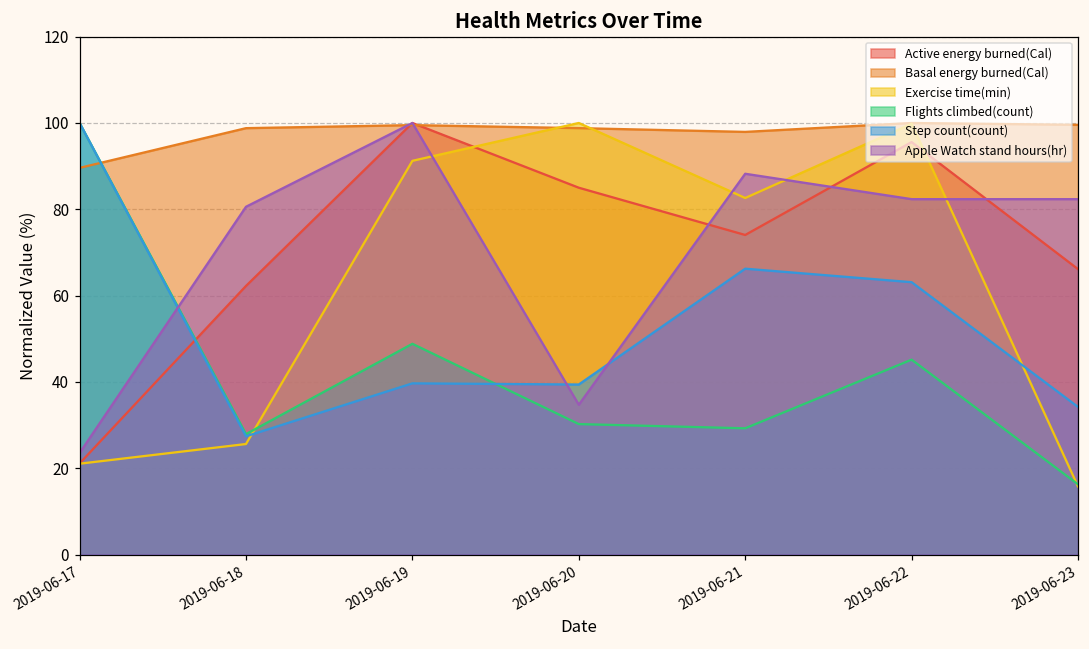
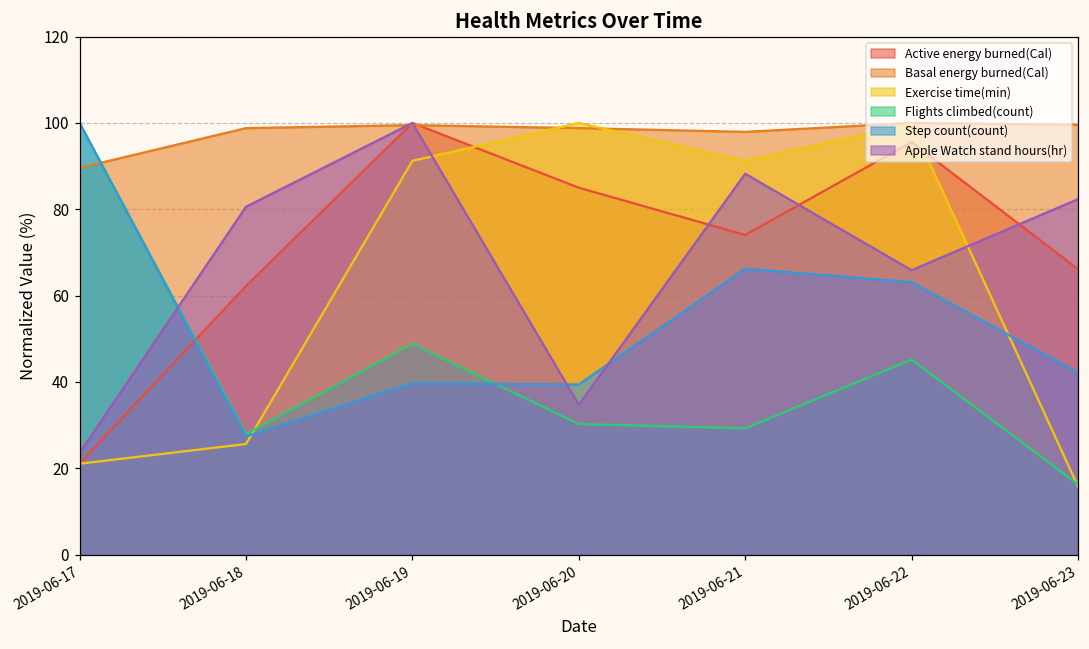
  {
    "Exercise time(min)": {
      "2019-06-18": 26,
      "2019-06-19": 91,
      "2019-06-20": 100,
-     "2019-06-21": 83
+     "2019-06-21": 91
    },
    "Flights climbed(count)": {
      "2019-06-19": 49,
      "2019-06-20": 30,
      "2019-06-21": 29,
      "2019-06-22": 45
    },
    "Step count(count)": {
      "2019-06-19": 40,
      "2019-06-20": 39,
      "2019-06-21": 66,
      "2019-06-22": 63,
-     "2019-06-23": 34
+     "2019-06-23": 42
    },
    "Apple Watch stand hours(hr)": {
      "2019-06-17": 24,
      "2019-06-18": 81,
      "2019-06-20": 35,
      "2019-06-21": 88,
-     "2019-06-22": 82,
+     "2019-06-22": 66,
      "2019-06-23": 82
    }
  }
